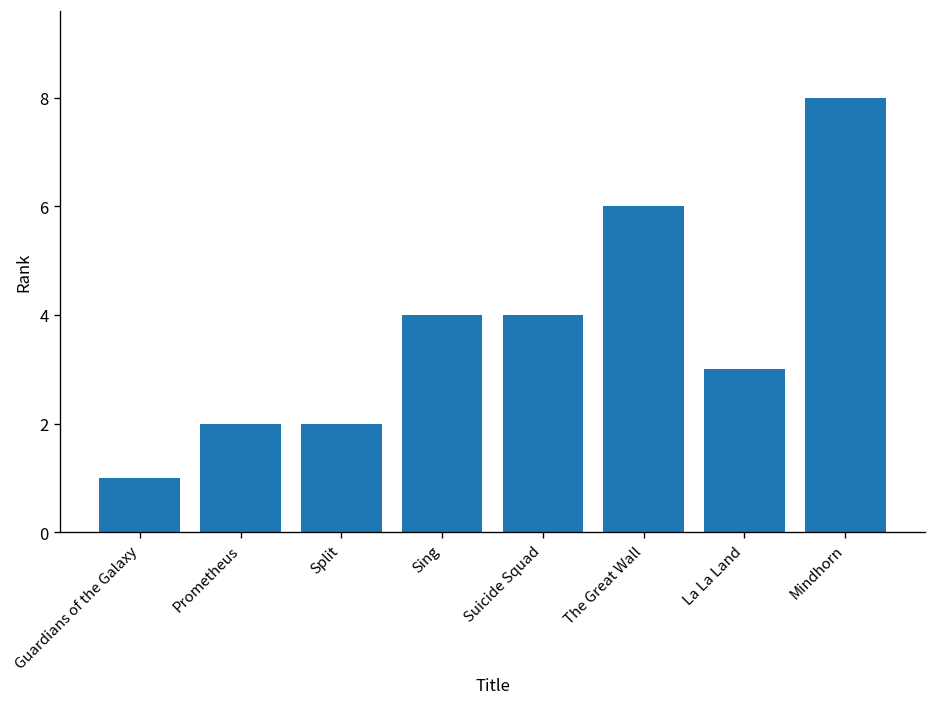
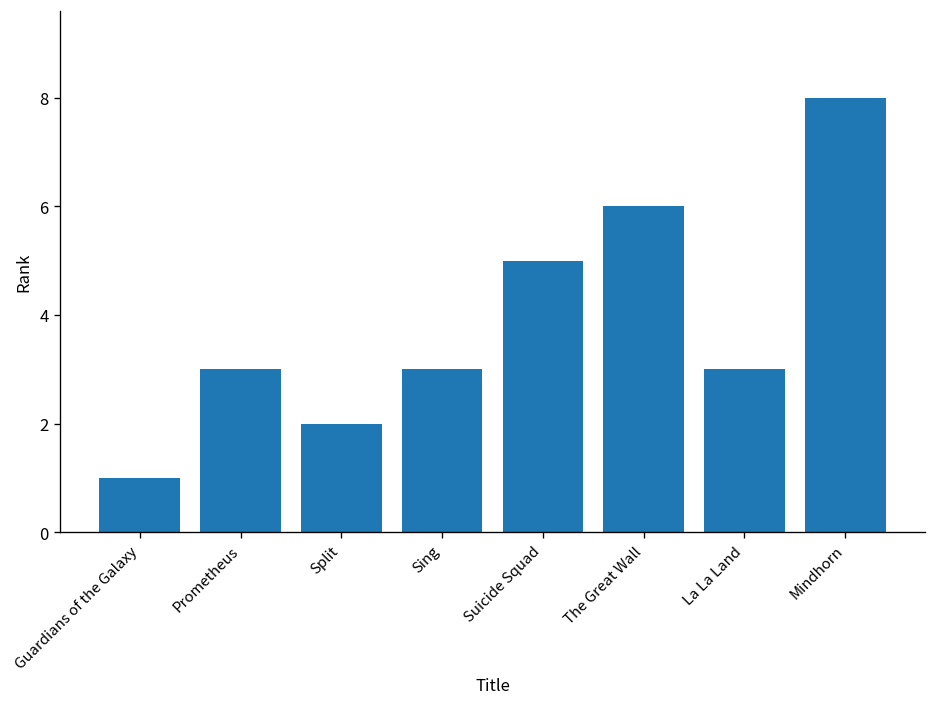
  {
    "Guardians of the Galaxy": 1,
-   "Prometheus": 2,
+   "Prometheus": 3,
    "Split": 2,
-   "Sing": 4,
-   "Suicide Squad": 4,
+   "Sing": 3,
+   "Suicide Squad": 5,
    "The Great Wall": 6,
    "La La Land": 3,
    "Mindhorn": 8
  }
